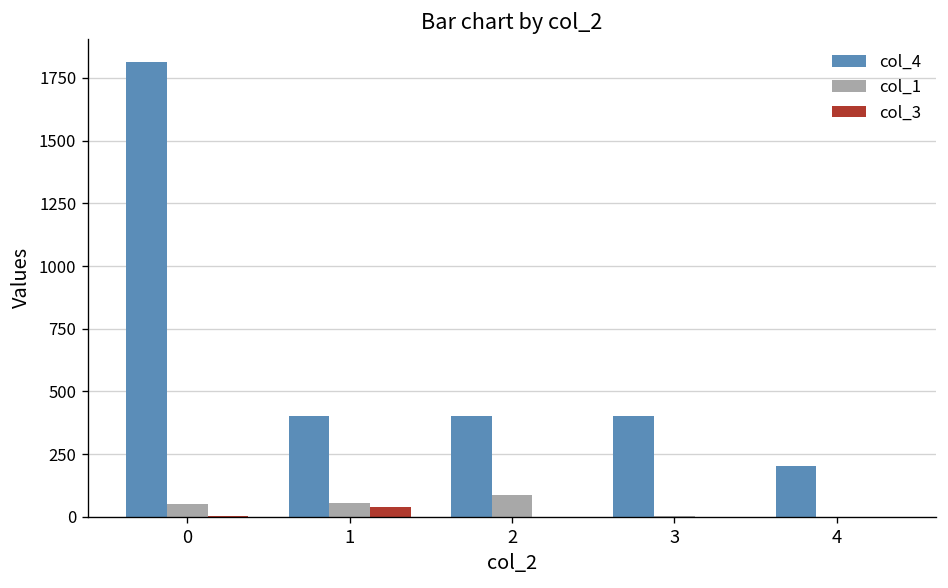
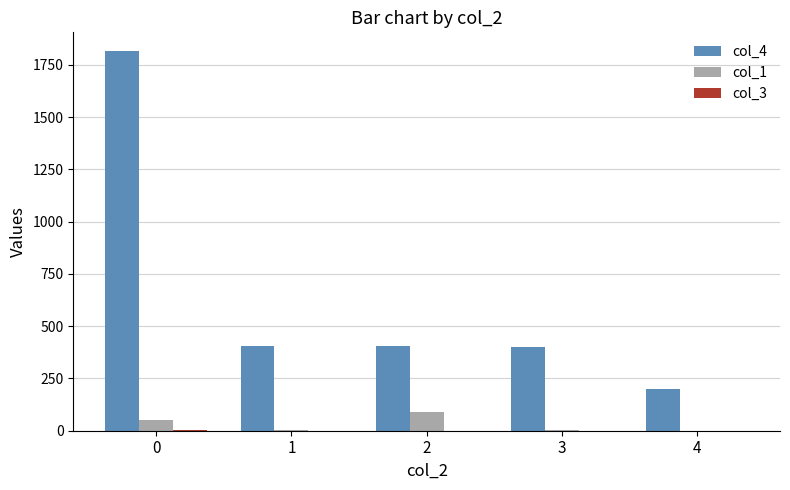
  {
    "col_4": {
      "0": 1820,
      "1": 400,
      "2": 400,
      "3": 400,
      "4": 200
    },
    "col_1": {
      "0": 50,
-     "1": 60,
+     "1": 0,
      "2": 90,
      "4": 0
    },
    "col_3": {
-     "1": 40,
+     "1": 0,
      "2": 0,
      "3": 0,
      "4": 0
    }
  }
